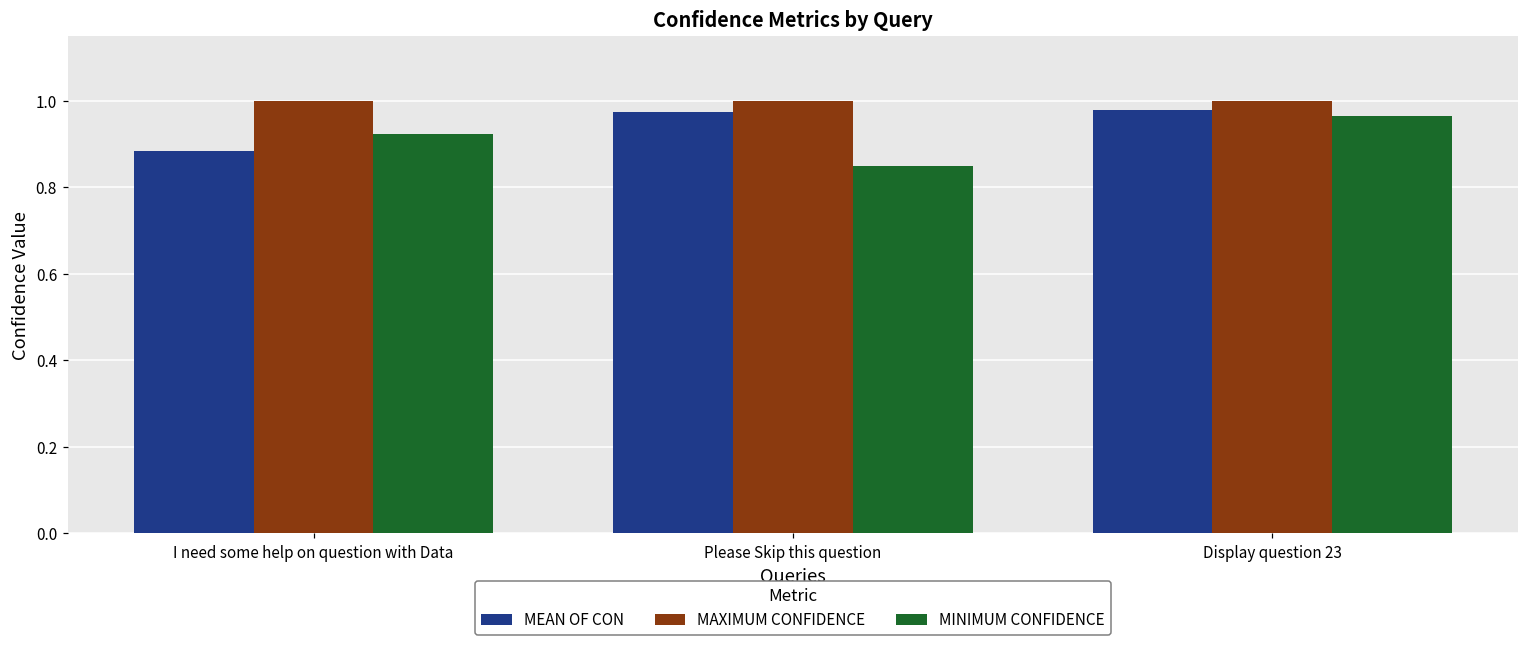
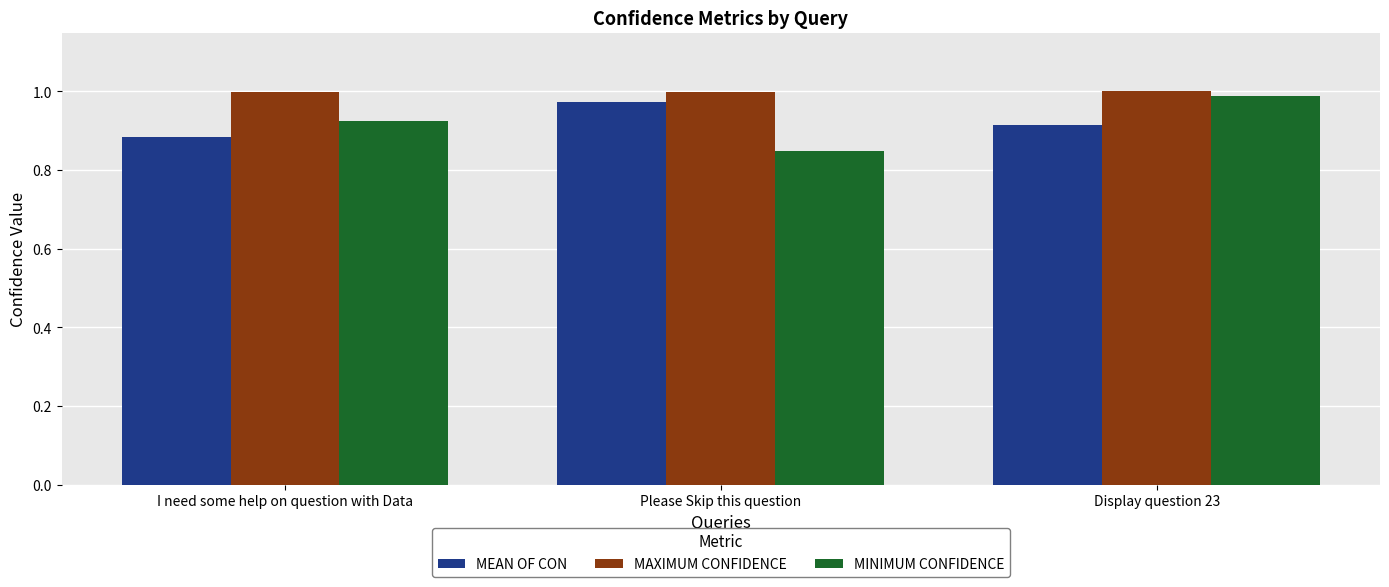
  {
    "MEAN OF CON": {
      "I need some help on question with Data": 0.88,
      "Please Skip this question": 0.97,
-     "Display question 23": 0.98
+     "Display question 23": 0.91
    },
    "MAXIMUM CONFIDENCE": {
      "I need some help on question with Data": 1.00,
      "Please Skip this question": 1.00,
      "Display question 23": 1.00
    },
    "MINIMUM CONFIDENCE": {
      "I need some help on question with Data": 0.92,
      "Please Skip this question": 0.85,
-     "Display question 23": 0.96
+     "Display question 23": 0.99
    }
  }
